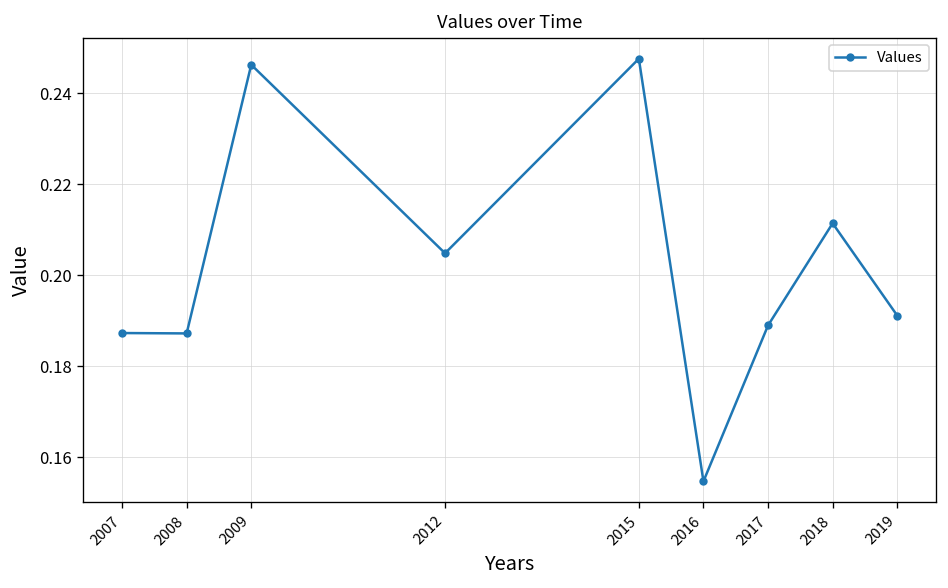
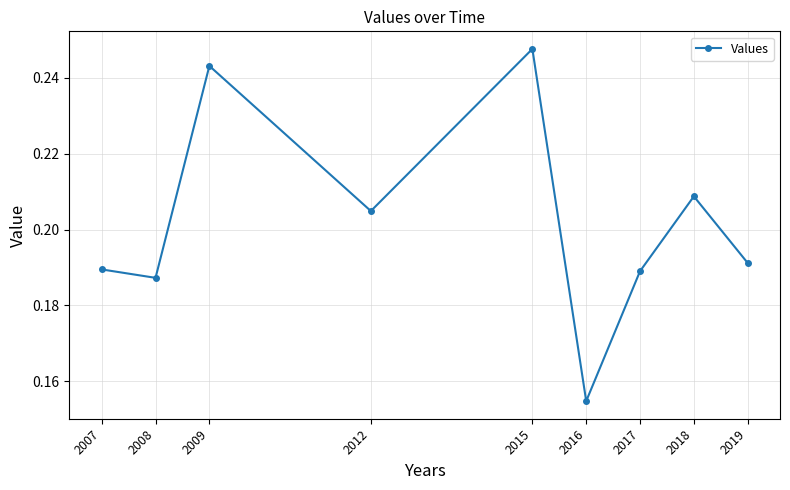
  {
-   "2007": 0.187,
+   "2007": 0.189,
    "2008": 0.187,
-   "2009": 0.246,
+   "2009": 0.243,
    "2012": 0.205,
    "2015": 0.248,
    "2016": 0.155,
    "2017": 0.189,
-   "2018": 0.211,
+   "2018": 0.209,
    "2019": 0.191
  }
